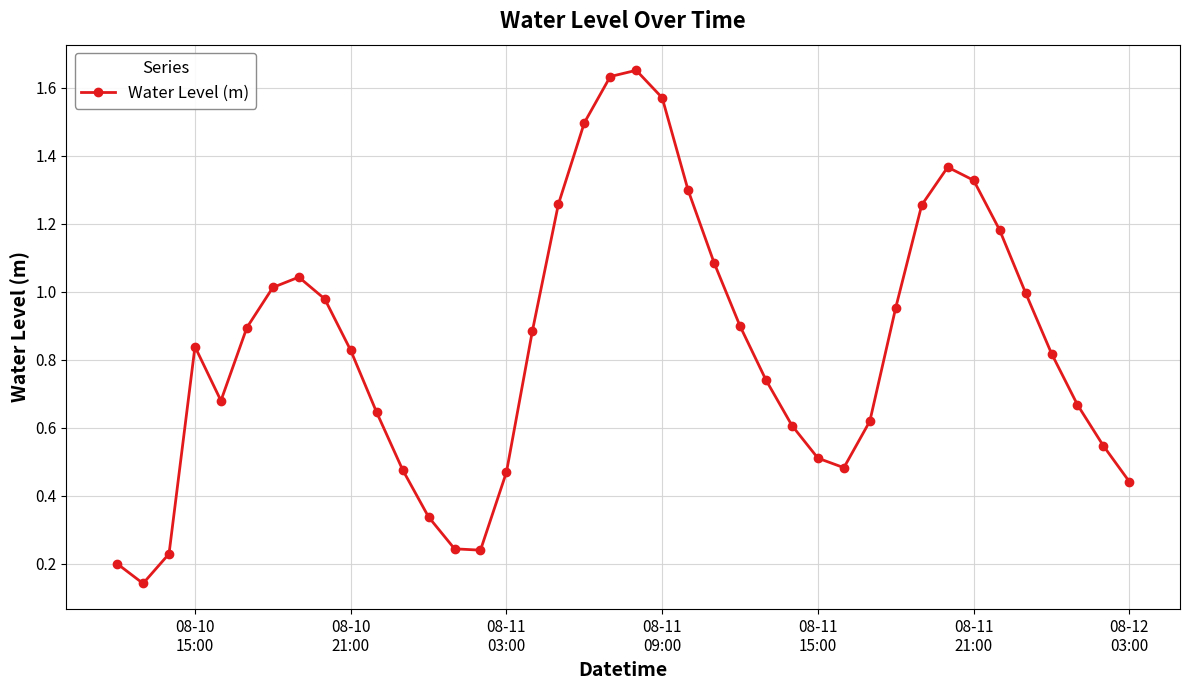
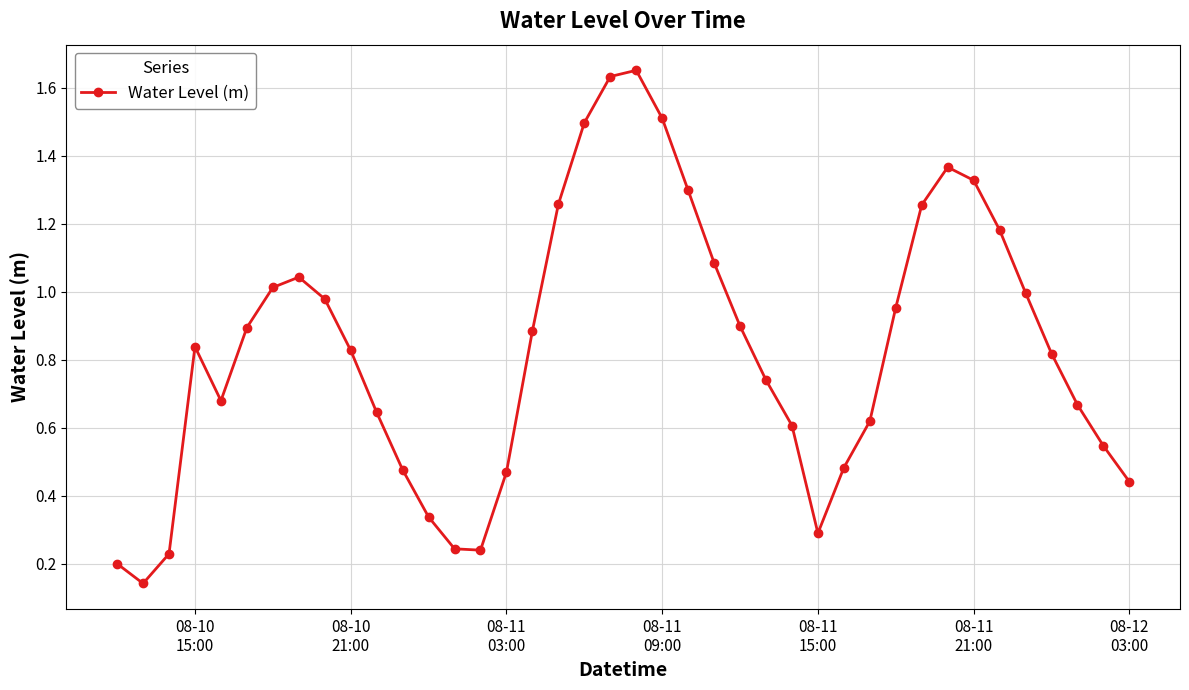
  {
    "08-10 15:00": 0.84,
    "08-10 21:00": 0.83,
    "08-11 03:00": 0.47,
-   "08-11 09:00": 1.57,
-   "08-11 15:00": 0.51,
+   "08-11 09:00": 1.51,
+   "08-11 15:00": 0.29,
    "08-11 21:00": 1.33,
    "08-12 03:00": 0.44
  }
